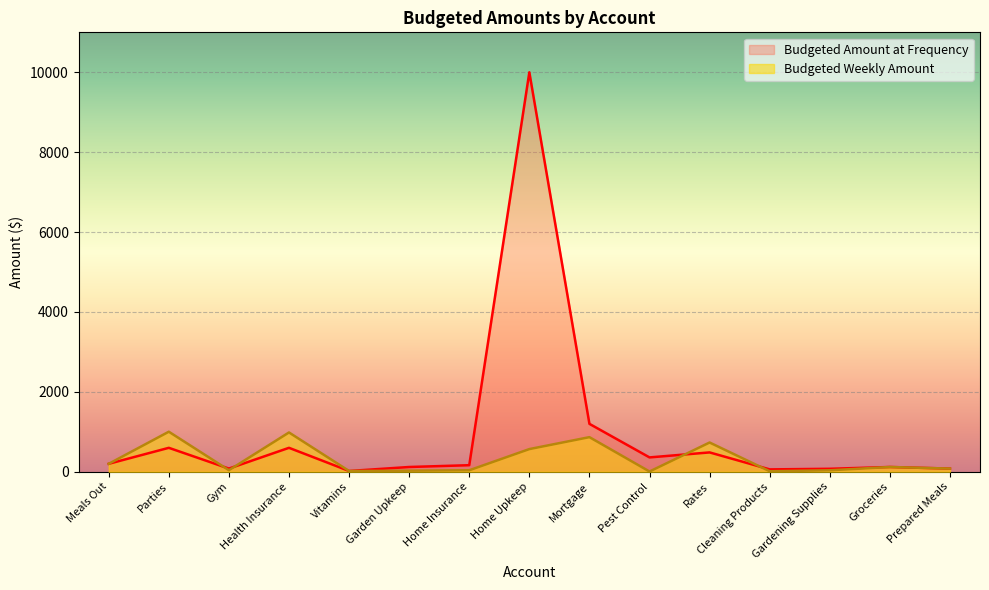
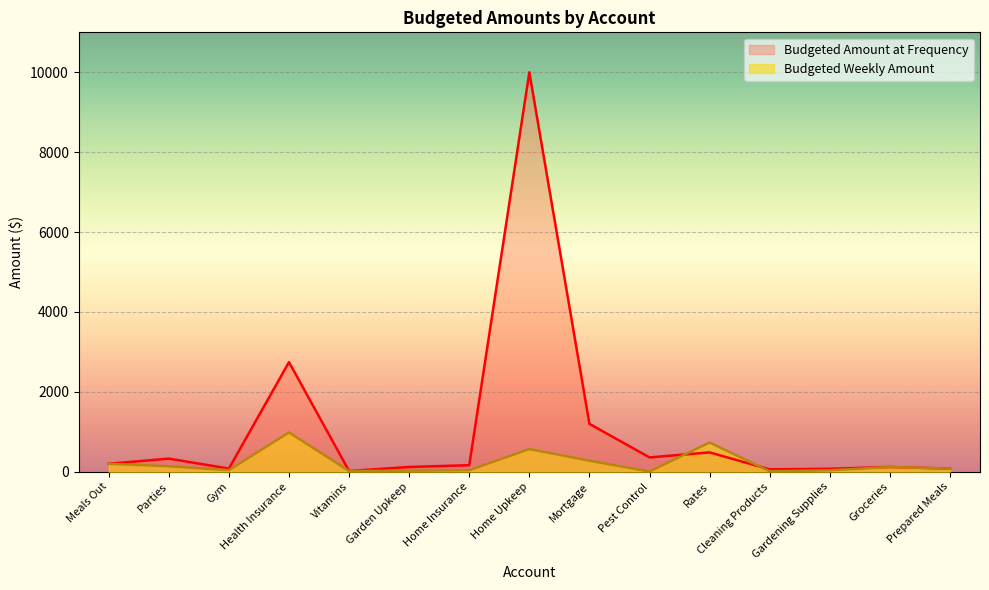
  {
    "Budgeted Amount at Frequency": {
-     "Parties": 600,
-     "Health Insurance": 600,
+     "Parties": 300,
+     "Health Insurance": 2700,
      "Garden Upkeep": 100,
      "Home Insurance": 200,
      "Home Upkeep": 10000,
      "Mortgage": 1200,
      "Pest Control": 400,
      "Rates": 500
    },
    "Budgeted Weekly Amount": {
-     "Parties": 1000,
+     "Parties": 100,
      "Health Insurance": 1000,
      "Garden Upkeep": 0,
      "Home Insurance": 0,
      "Home Upkeep": 600,
-     "Mortgage": 900,
+     "Mortgage": 300,
      "Pest Control": 0,
      "Rates": 700
    }
  }
